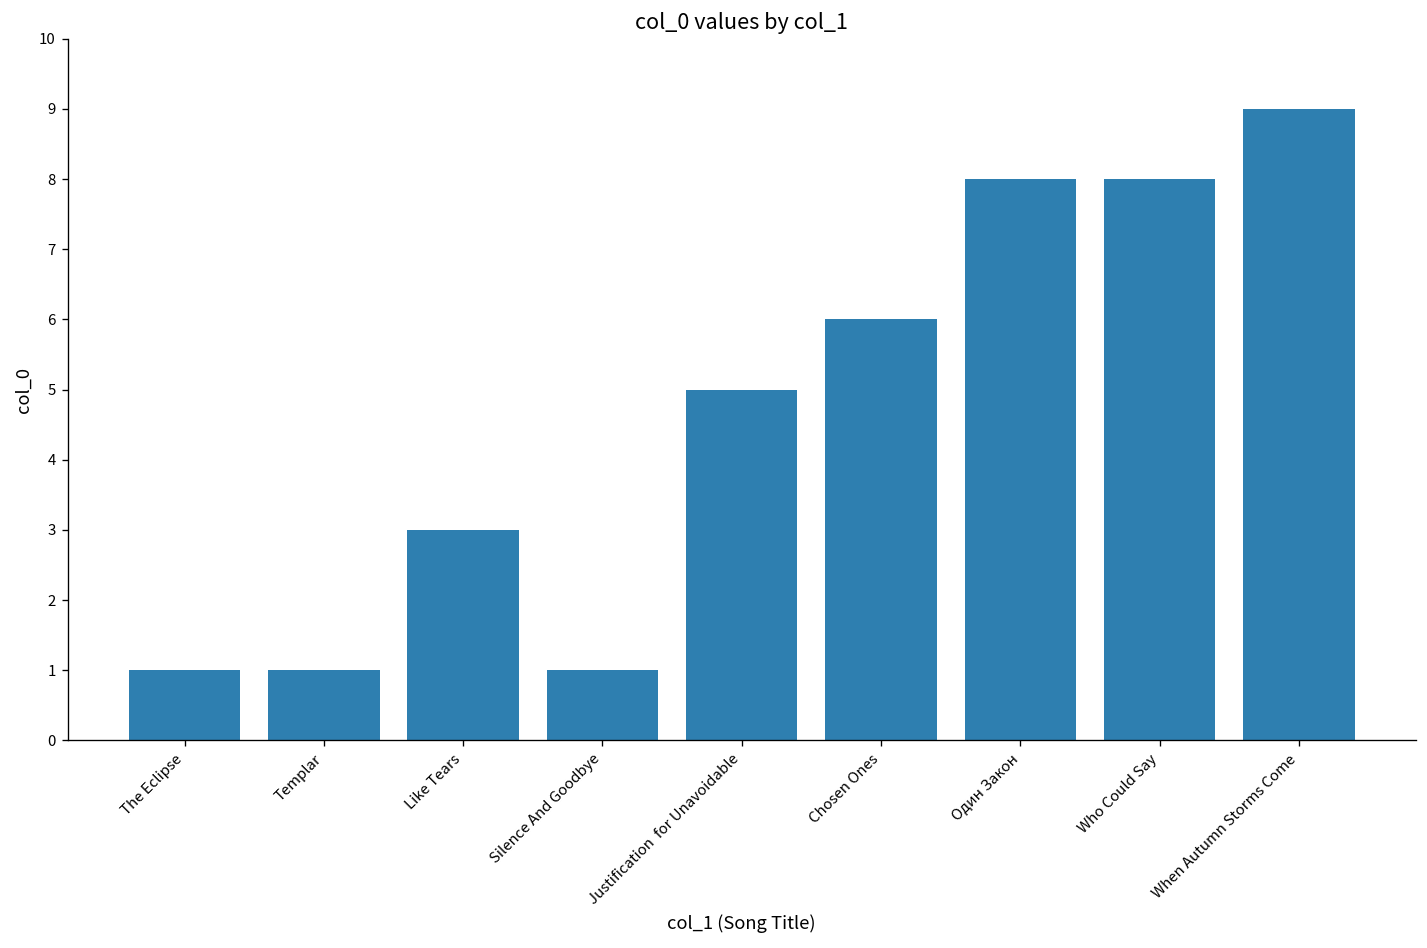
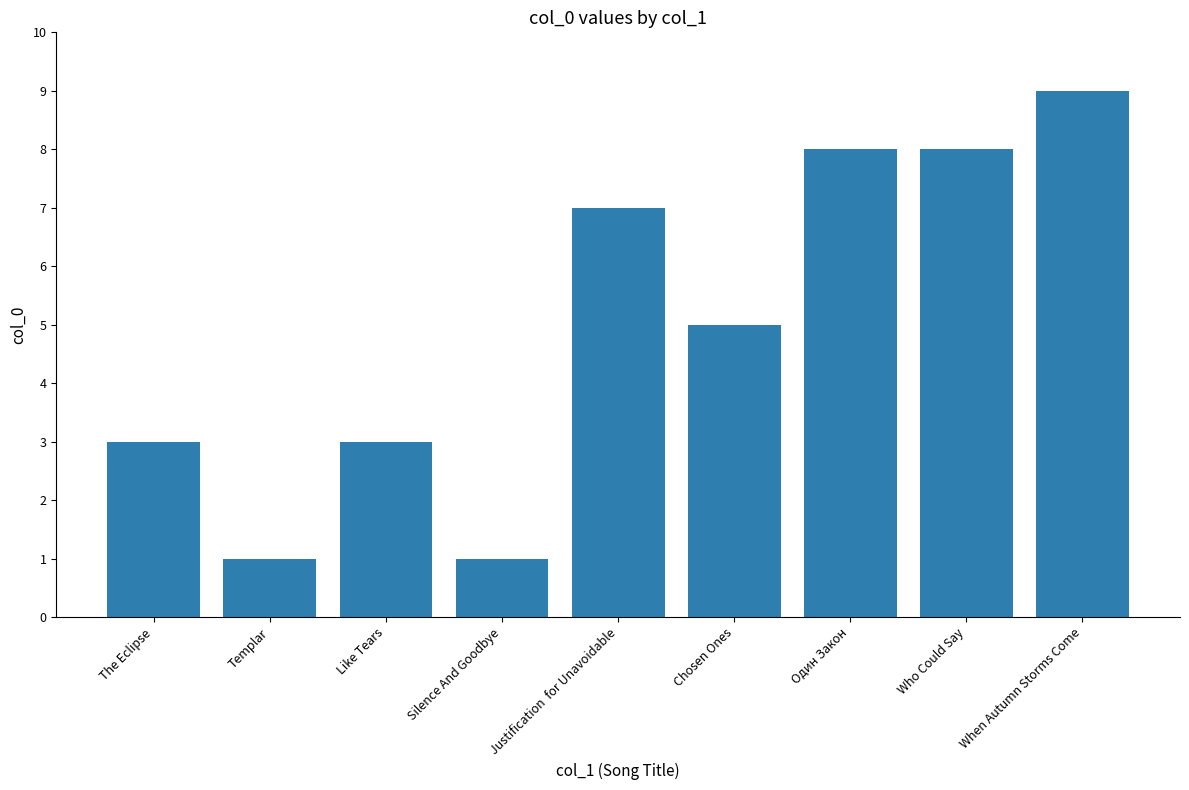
  {
-   "The Eclipse": 1,
+   "The Eclipse": 3,
    "Templar": 1,
    "Like Tears": 3,
    "Silence And Goodbye": 1,
-   "Justification for Unavoidable": 5,
-   "Chosen Ones": 6,
+   "Justification for Unavoidable": 7,
+   "Chosen Ones": 5,
    "Один Закон": 8,
    "Who Could Say": 8,
    "When Autumn Storms Come": 9
  }
